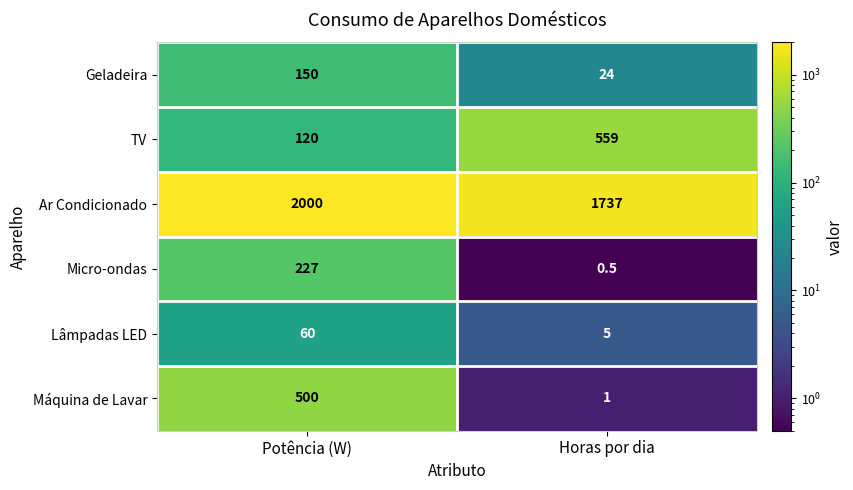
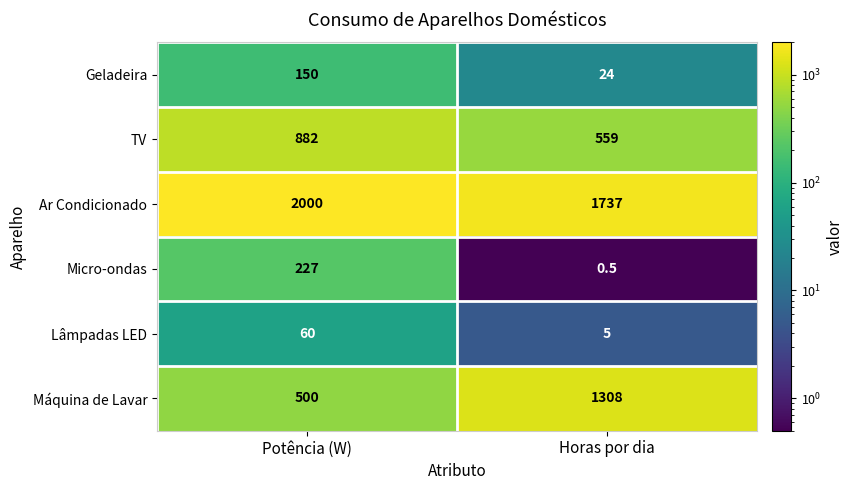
  {
    "Geladeira": {
      "Potência (W)": 150,
      "Horas por dia": 24
    },
    "TV": {
-     "Potência (W)": 120,
+     "Potência (W)": 882,
      "Horas por dia": 559
    },
    "Ar Condicionado": {
      "Potência (W)": 2000,
      "Horas por dia": 1737
    },
    "Micro-ondas": {
      "Potência (W)": 227,
      "Horas por dia": 0.5
    },
    "Lâmpadas LED": {
      "Potência (W)": 60,
      "Horas por dia": 5
    },
    "Máquina de Lavar": {
      "Potência (W)": 500,
-     "Horas por dia": 1
+     "Horas por dia": 1308
    }
  }
